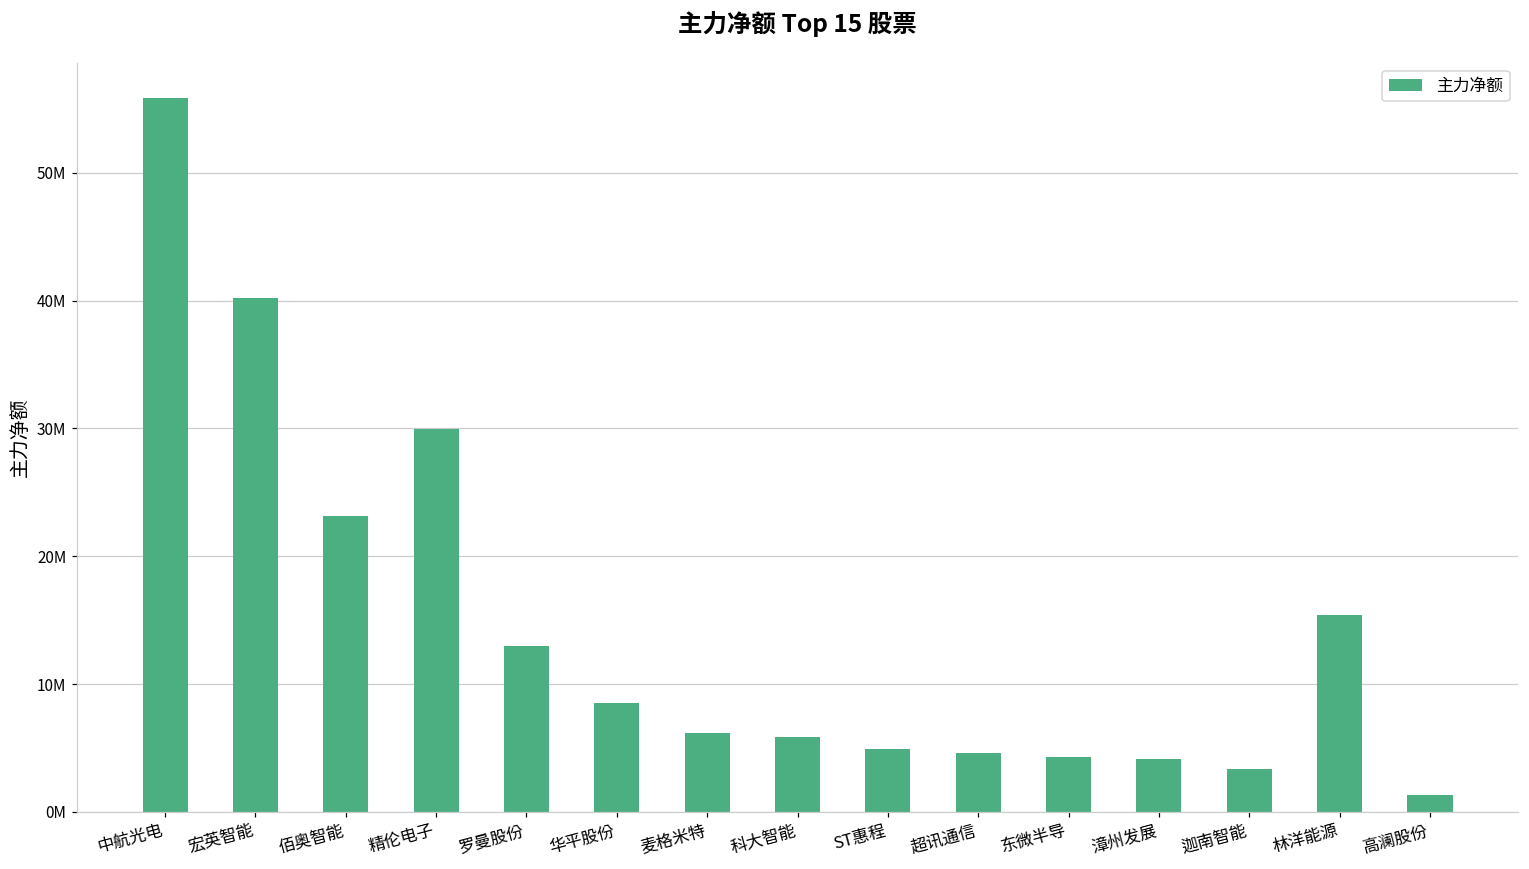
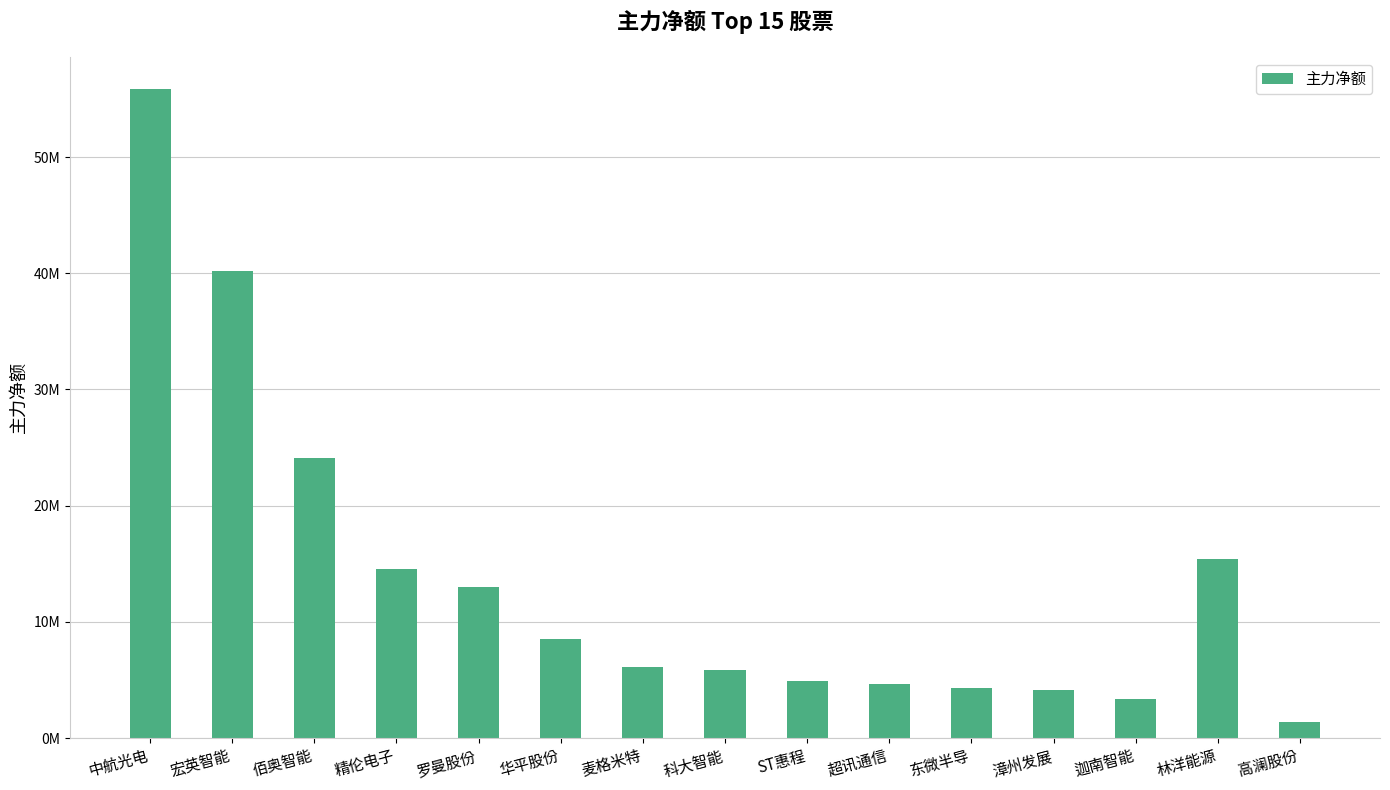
  {
    "中航光电": 55800000,
    "宏英智能": 40200000,
-   "佰奥智能": 23100000,
-   "精伦电子": 29900000,
+   "佰奥智能": 24100000,
+   "精伦电子": 14600000,
    "罗曼股份": 13000000,
    "华平股份": 8500000,
    "麦格米特": 6100000,
    "科大智能": 5900000,
    "ST惠程": 4900000,
    "超讯通信": 4600000,
    "东微半导": 4300000,
    "漳州发展": 4200000,
    "迦南智能": 3400000,
    "林洋能源": 15400000,
    "高澜股份": 1300000
  }
